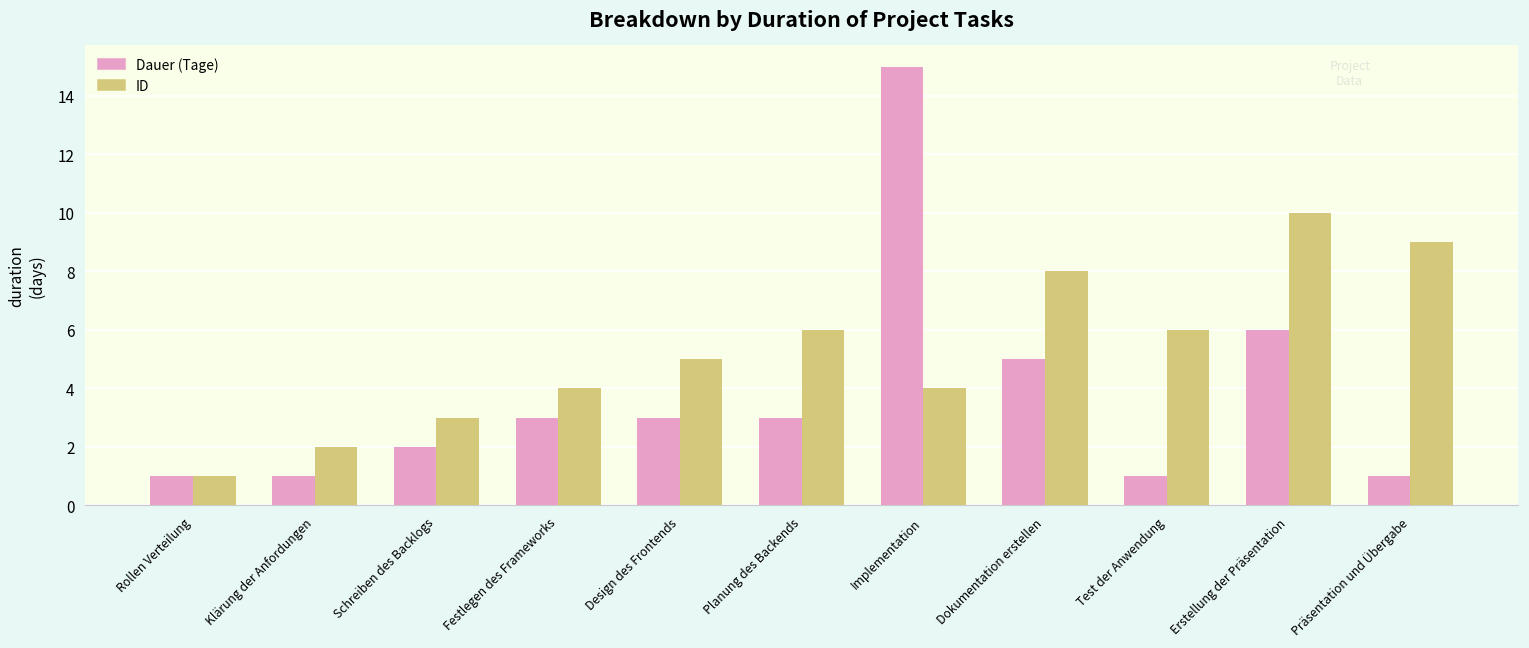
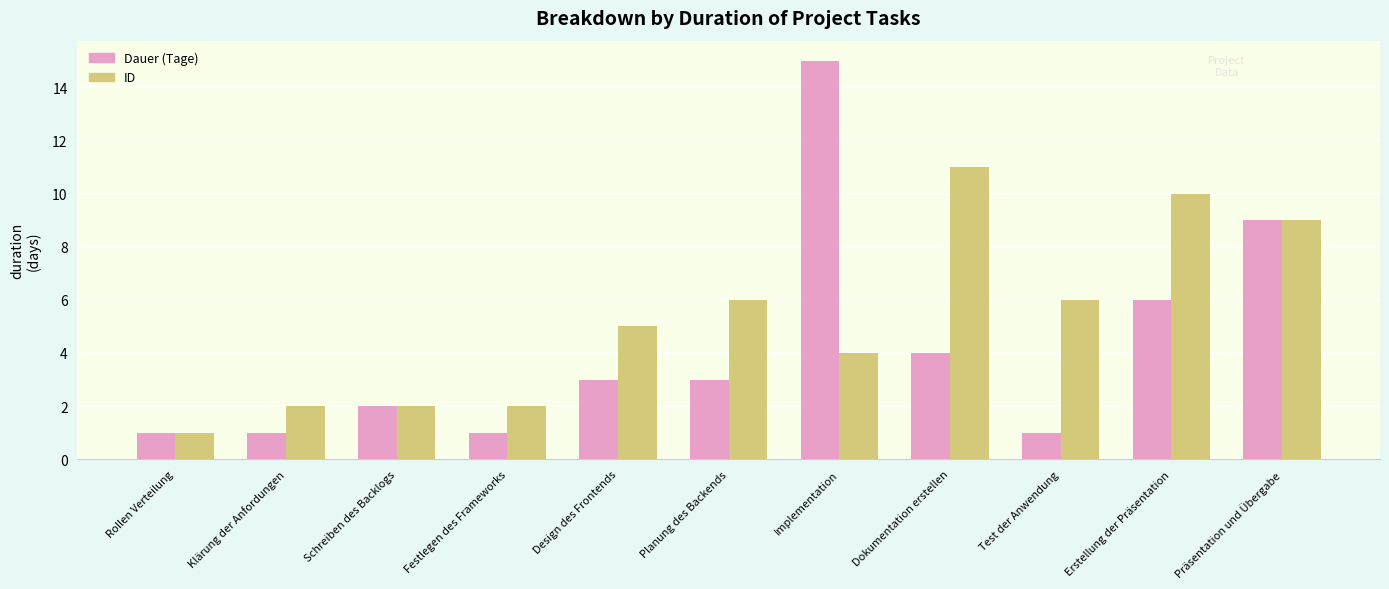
  {
    "Dauer (Tage)": {
      "Rollen Verteilung": 1,
      "Klärung der Anfordungen": 1,
      "Schreiben des Backlogs": 2,
-     "Festlegen des Frameworks": 3,
+     "Festlegen des Frameworks": 1,
      "Design des Frontends": 3,
      "Planung des Backends": 3,
      "Implementation": 15,
-     "Dokumentation erstellen": 5,
+     "Dokumentation erstellen": 4,
      "Test der Anwendung": 1,
      "Erstellung der Präsentation": 6,
-     "Präsentation und Übergabe": 1
+     "Präsentation und Übergabe": 9
    },
    "ID": {
      "Rollen Verteilung": 1,
      "Klärung der Anfordungen": 2,
-     "Schreiben des Backlogs": 3,
-     "Festlegen des Frameworks": 4,
+     "Schreiben des Backlogs": 2,
+     "Festlegen des Frameworks": 2,
      "Design des Frontends": 5,
      "Planung des Backends": 6,
      "Implementation": 4,
-     "Dokumentation erstellen": 8,
+     "Dokumentation erstellen": 11,
      "Test der Anwendung": 6,
      "Erstellung der Präsentation": 10,
      "Präsentation und Übergabe": 9
    }
  }
